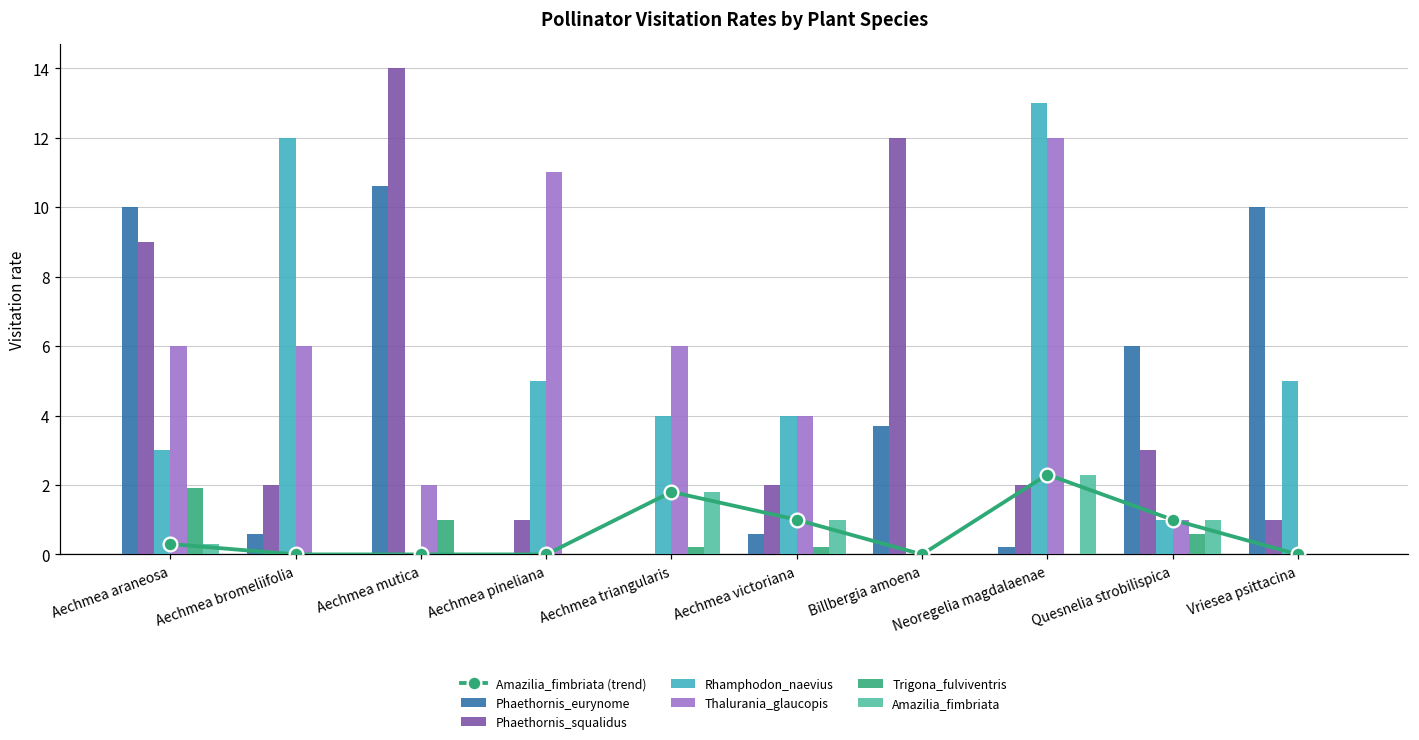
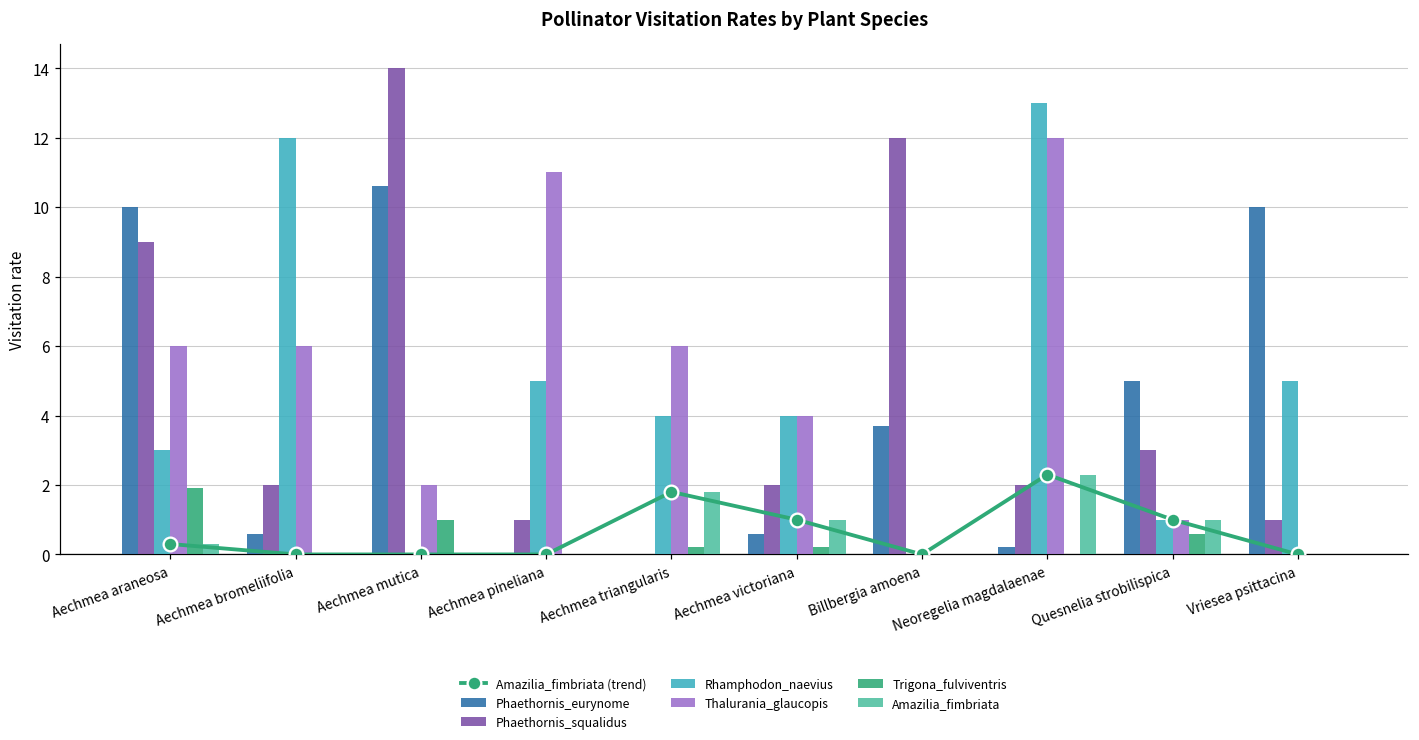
  {
    "Phaethornis_eurynome": {
      "Aechmea araneosa": 10,
      "Aechmea bromeliifolia": 0.6,
      "Aechmea mutica": 10.6,
      "Aechmea pineliana": 0,
      "Aechmea triangularis": 0,
      "Aechmea victoriana": 0.6,
      "Billbergia amoena": 3.7,
      "Neoregelia magdalaenae": 0.2,
-     "Quesnelia strobilispica": 6,
+     "Quesnelia strobilispica": 5,
      "Vriesea psittacina": 10
    }
  }
